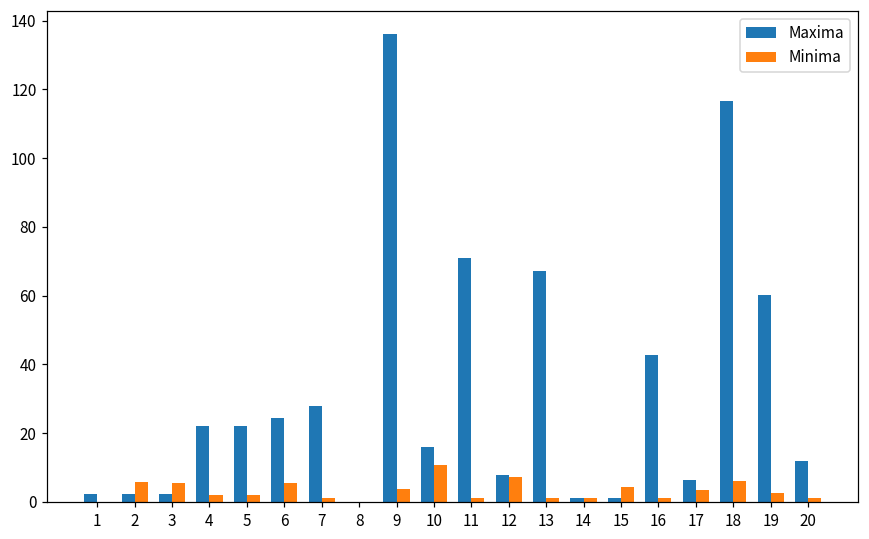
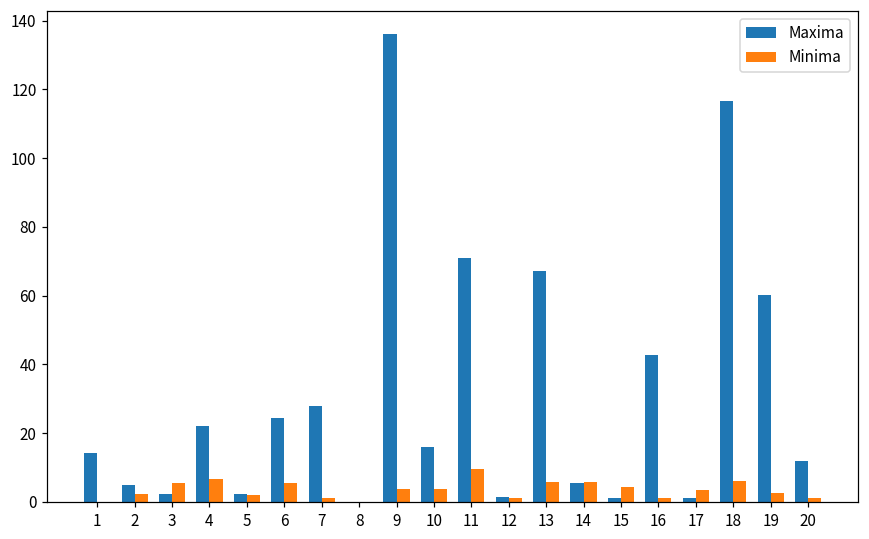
  {
    "Maxima": {
-     "1": 2,
-     "2": 2,
+     "1": 14,
+     "2": 5,
      "3": 2,
      "4": 22,
-     "5": 22,
+     "5": 2,
      "6": 24,
      "7": 28,
      "8": 0,
      "9": 136,
      "10": 16,
      "11": 71,
-     "12": 8,
+     "12": 2,
      "13": 67,
-     "14": 1,
+     "14": 5,
      "15": 1,
      "16": 43,
-     "17": 6,
+     "17": 1,
      "18": 117,
      "19": 60,
      "20": 12
    },
    "Minima": {
      "1": 0,
-     "2": 6,
+     "2": 2,
      "3": 6,
-     "4": 2,
+     "4": 7,
      "5": 2,
      "6": 6,
      "7": 1,
      "8": 0,
      "9": 4,
-     "10": 11,
-     "11": 1,
-     "12": 7,
-     "13": 1,
-     "14": 1,
+     "10": 4,
+     "11": 9,
+     "12": 1,
+     "13": 6,
+     "14": 6,
      "15": 4,
      "16": 1,
      "17": 4,
      "18": 6,
      "19": 2,
      "20": 1
    }
  }
